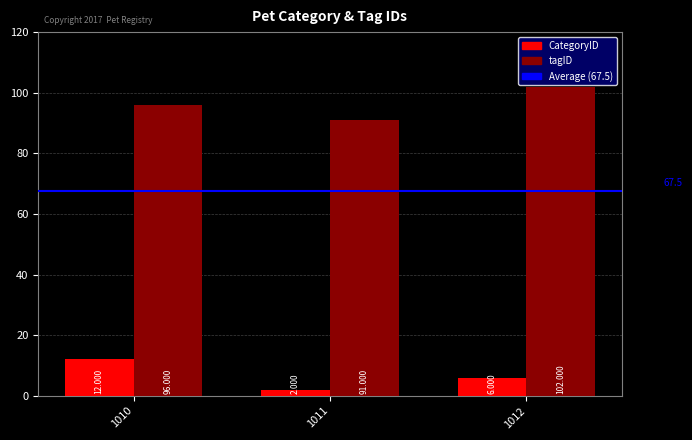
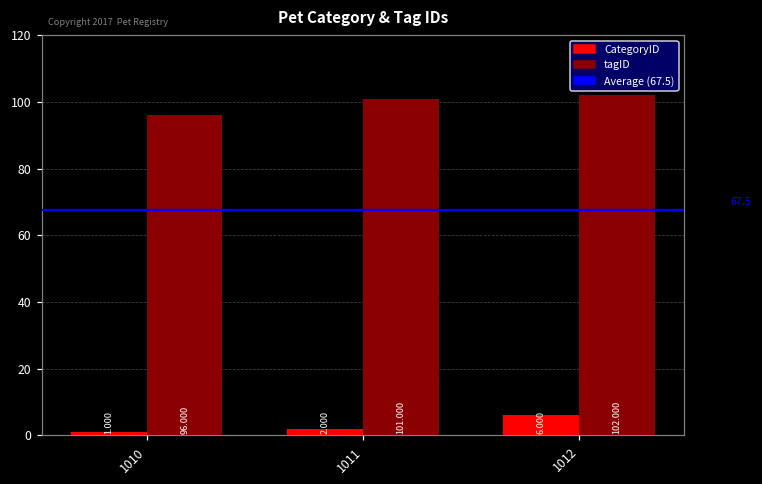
  {
    "CategoryID": {
-     "1010": 12.000,
+     "1010": 1.000,
      "1011": 2.000,
      "1012": 6.000
    },
    "tagID": {
      "1010": 96.000,
-     "1011": 91.000,
+     "1011": 101.000,
      "1012": 102.000
    }
  }
